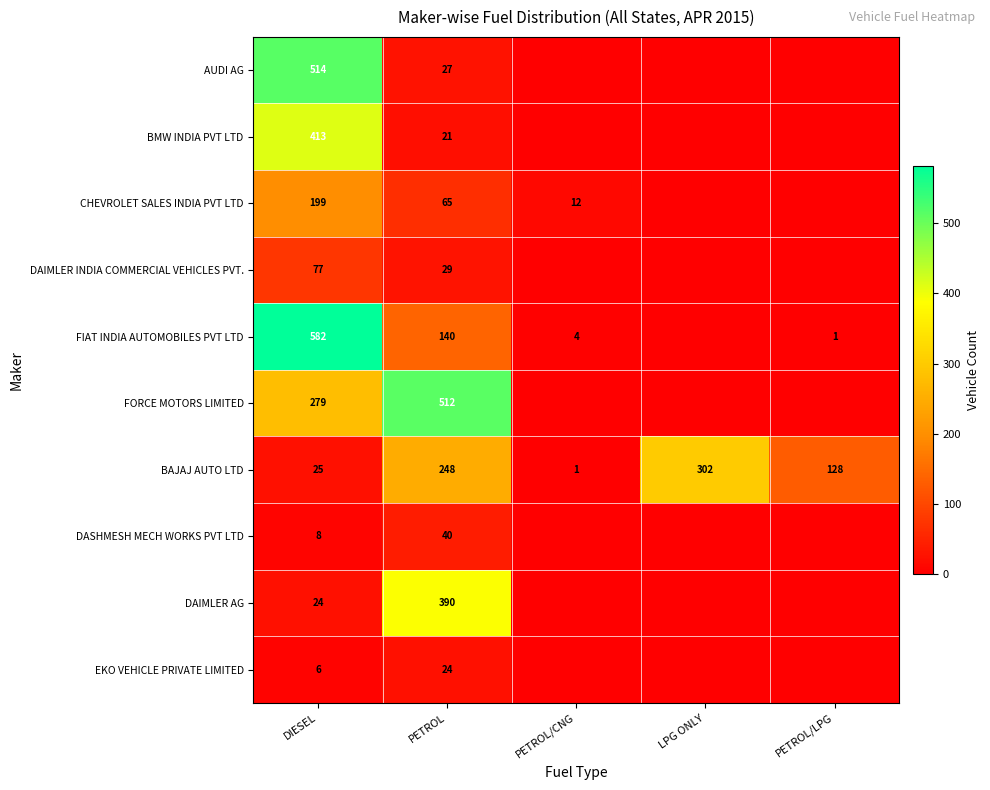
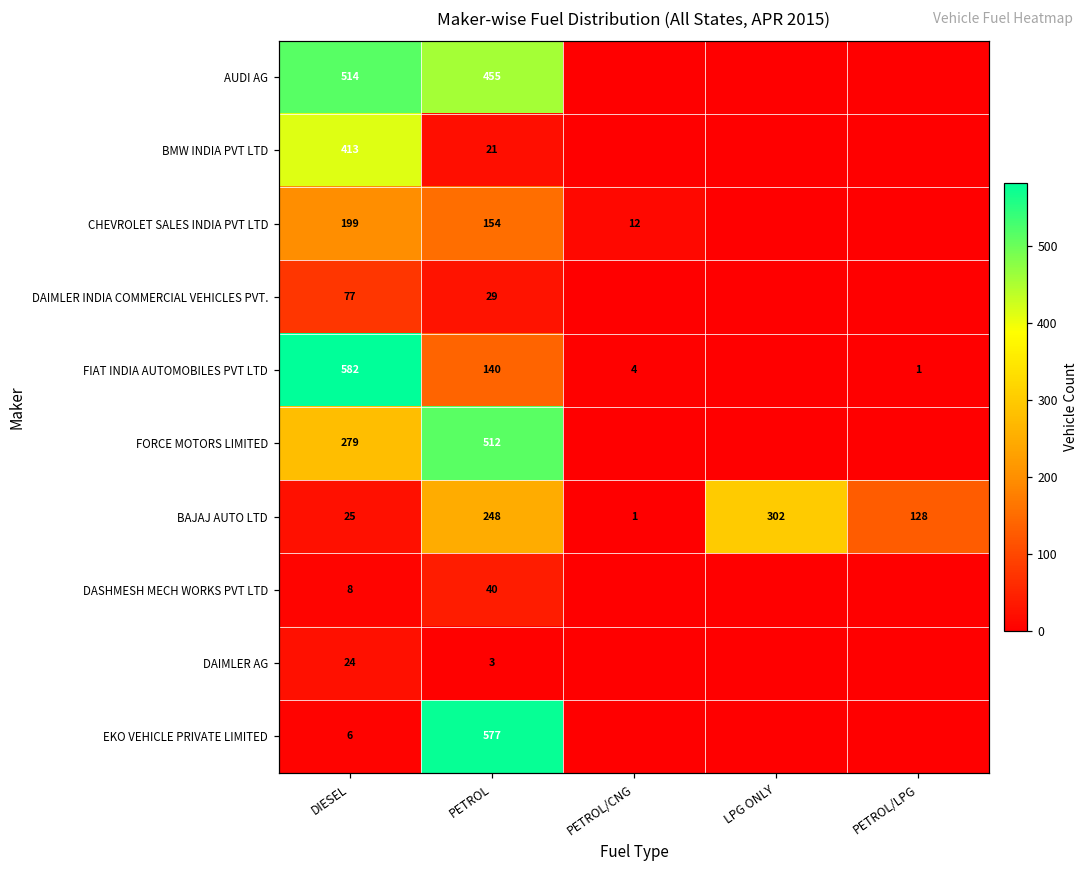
  {
    "AUDI AG": {
      "DIESEL": 514,
-     "PETROL": 27
+     "PETROL": 455
    },
    "BMW INDIA PVT LTD": {
      "DIESEL": 413,
      "PETROL": 21
    },
    "CHEVROLET SALES INDIA PVT LTD": {
      "DIESEL": 199,
-     "PETROL": 65,
+     "PETROL": 154,
      "PETROL/CNG": 12
    },
    "DAIMLER INDIA COMMERCIAL VEHICLES PVT.": {
      "DIESEL": 77,
      "PETROL": 29
    },
    "FIAT INDIA AUTOMOBILES PVT LTD": {
      "DIESEL": 582,
      "PETROL": 140,
      "PETROL/CNG": 4,
      "PETROL/LPG": 1
    },
    "FORCE MOTORS LIMITED": {
      "DIESEL": 279,
      "PETROL": 512
    },
    "BAJAJ AUTO LTD": {
      "DIESEL": 25,
      "PETROL": 248,
      "PETROL/CNG": 1,
      "LPG ONLY": 302,
      "PETROL/LPG": 128
    },
    "DASHMESH MECH WORKS PVT LTD": {
      "DIESEL": 8,
      "PETROL": 40
    },
    "DAIMLER AG": {
      "DIESEL": 24,
-     "PETROL": 390
+     "PETROL": 3
    },
    "EKO VEHICLE PRIVATE LIMITED": {
      "DIESEL": 6,
-     "PETROL": 24
+     "PETROL": 577
    }
  }
